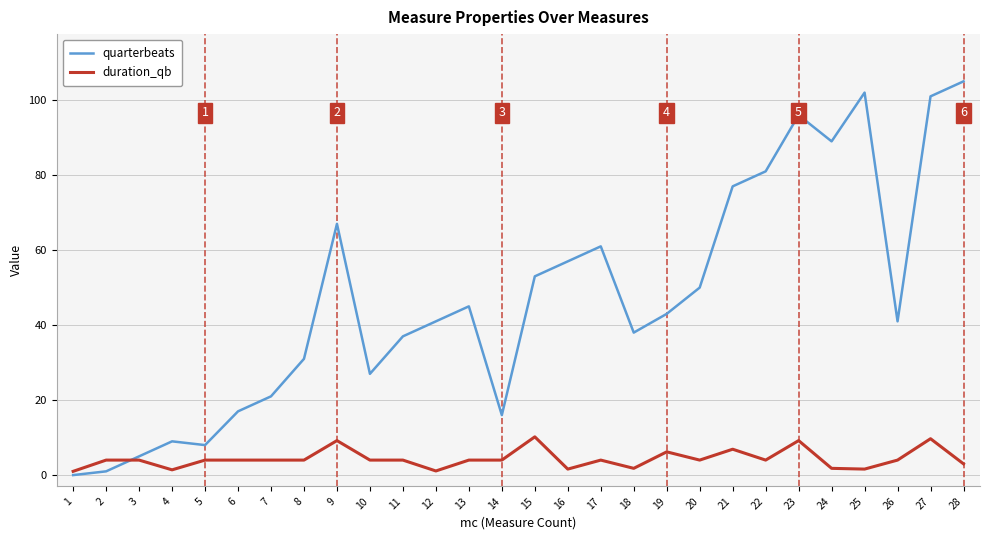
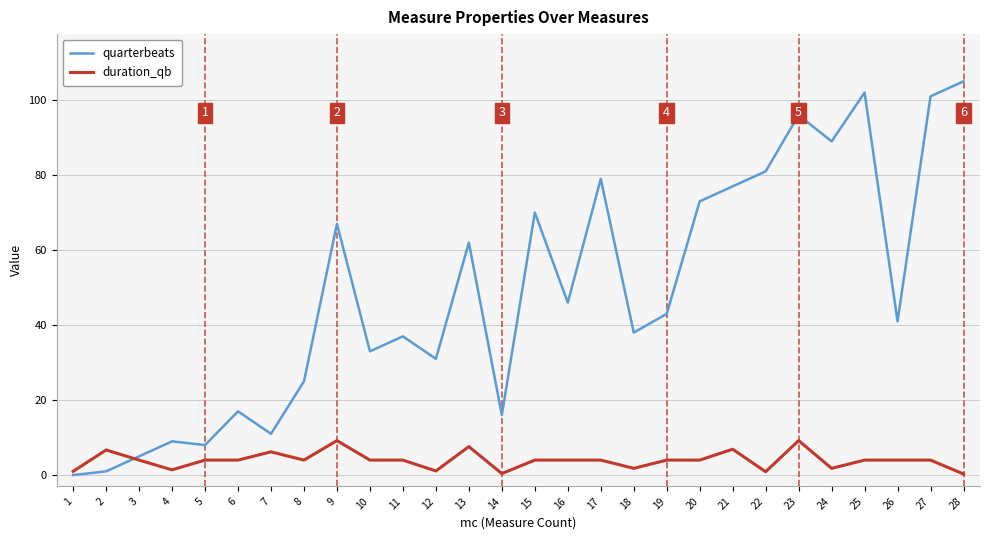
  {
    "quarterbeats": {
      "1": 0,
      "2": 1,
      "3": 5,
      "4": 9,
      "5": 8,
      "6": 17,
-     "7": 21,
-     "8": 31,
+     "7": 11,
+     "8": 25,
      "9": 67,
-     "10": 27,
+     "10": 33,
      "11": 37,
-     "12": 41,
-     "13": 45,
+     "12": 31,
+     "13": 62,
      "14": 16,
-     "15": 53,
-     "16": 57,
-     "17": 61,
+     "15": 70,
+     "16": 46,
+     "17": 79,
      "18": 38,
      "19": 43,
-     "20": 50,
+     "20": 73,
      "21": 77,
      "22": 81,
      "24": 89,
      "25": 102,
      "26": 41,
      "27": 101
    },
    "duration_qb": {
      "1": 1,
-     "2": 4,
+     "2": 7,
      "3": 4,
      "4": 1,
      "5": 4,
      "6": 4,
-     "7": 4,
+     "7": 6,
      "8": 4,
      "9": 9,
      "10": 4,
      "11": 4,
      "12": 1,
-     "13": 4,
-     "14": 4,
-     "15": 10,
-     "16": 2,
+     "13": 8,
+     "14": 0,
+     "15": 4,
+     "16": 4,
      "17": 4,
      "18": 2,
-     "19": 6,
+     "19": 4,
      "20": 4,
      "21": 7,
-     "22": 4,
+     "22": 1,
      "23": 9,
      "24": 2,
-     "25": 2,
+     "25": 4,
      "26": 4,
-     "27": 10,
-     "28": 3
+     "27": 4,
+     "28": 0
    }
  }
